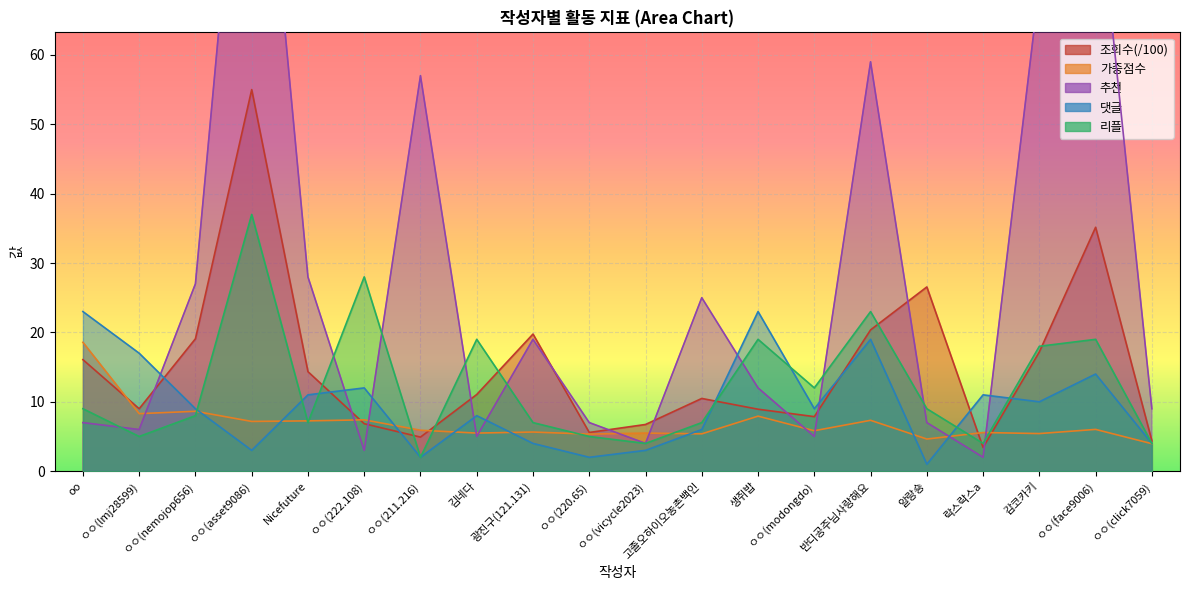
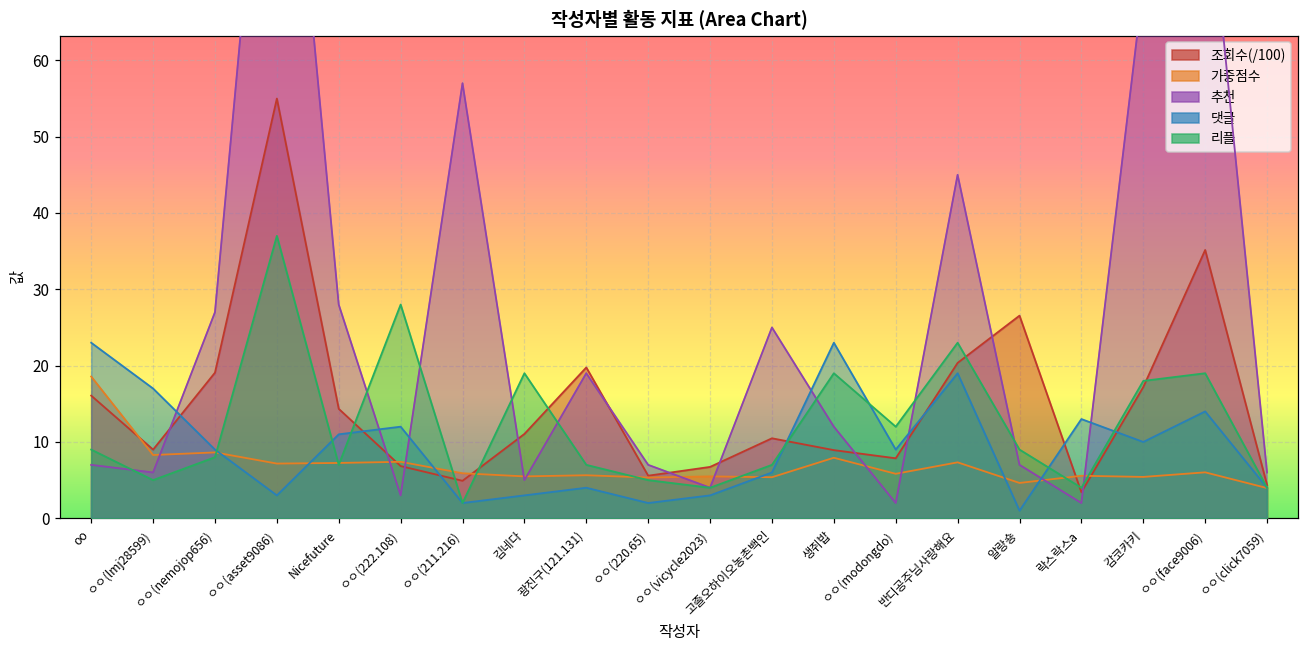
  {
    "추천": {
      "oo": 7,
      "ㅇㅇ(lmj28599)": 6,
      "ㅇㅇ(nemojop656)": 27,
      "Nicefuture": 28,
      "ㅇㅇ(222.108)": 3,
      "ㅇㅇ(211.216)": 57,
      "김네다": 5,
      "광진구(121.131)": 19,
      "ㅇㅇ(220.65)": 7,
      "고졸오하이오농촌백인": 25,
      "생쥐밥": 12,
-     "ㅇㅇ(modongdo)": 5,
-     "반디공주님사랑해요": 59,
+     "ㅇㅇ(modongdo)": 2,
+     "반디공주님사랑해요": 45,
      "알랑숑": 7,
      "락스락스a": 2,
-     "ㅇㅇ(click7059)": 9
+     "ㅇㅇ(click7059)": 6
    },
    "댓글": {
      "oo": 23,
      "ㅇㅇ(lmj28599)": 17,
      "ㅇㅇ(nemojop656)": 9,
      "ㅇㅇ(asset9086)": 3,
      "Nicefuture": 11,
      "ㅇㅇ(222.108)": 12,
-     "김네다": 8,
+     "김네다": 3,
      "광진구(121.131)": 4,
      "ㅇㅇ(220.65)": 2,
      "ㅇㅇ(vicycle2023)": 3,
      "고졸오하이오농촌백인": 6,
      "생쥐밥": 23,
      "ㅇㅇ(modongdo)": 9,
      "반디공주님사랑해요": 19,
      "알랑숑": 1,
-     "락스락스a": 11,
+     "락스락스a": 13,
      "감코카키": 10,
      "ㅇㅇ(face9006)": 14
    },
    "리플": {
      "oo": 9,
      "ㅇㅇ(lmj28599)": 5,
      "ㅇㅇ(nemojop656)": 8,
      "ㅇㅇ(asset9086)": 37,
      "ㅇㅇ(222.108)": 28,
      "김네다": 19,
      "광진구(121.131)": 7,
      "고졸오하이오농촌백인": 7,
      "생쥐밥": 19,
      "ㅇㅇ(modongdo)": 12,
      "반디공주님사랑해요": 23,
      "알랑숑": 9,
      "락스락스a": 4,
      "감코카키": 18,
      "ㅇㅇ(face9006)": 19
    }
  }
